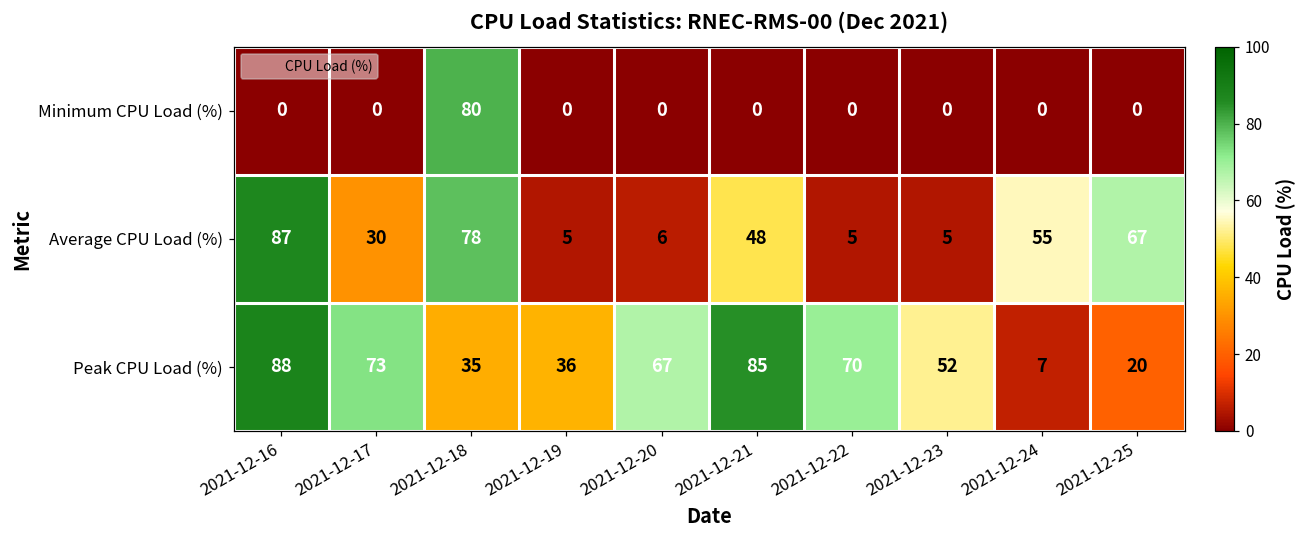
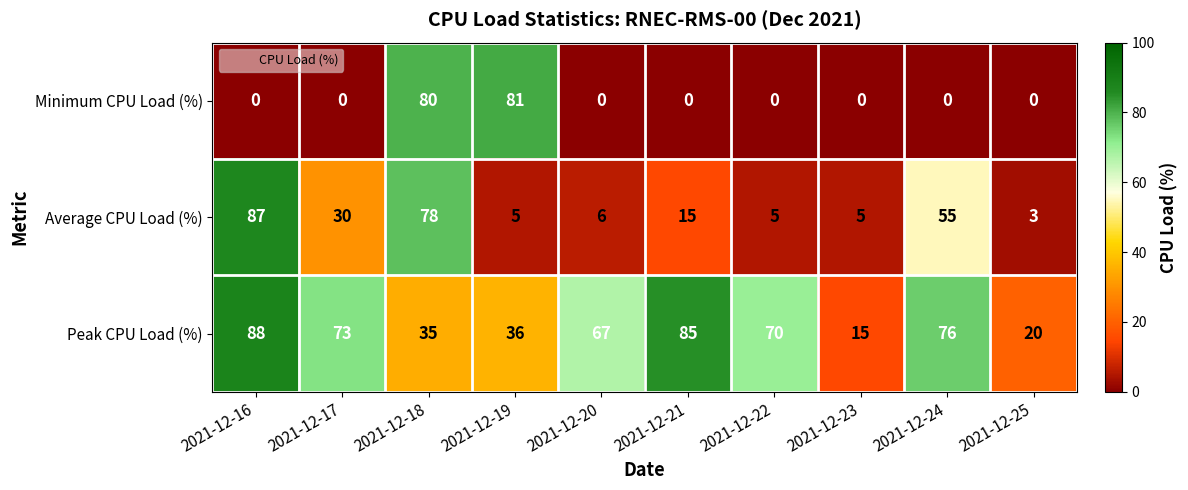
  {
    "Minimum CPU Load (%)": {
      "2021-12-16": 0,
      "2021-12-17": 0,
      "2021-12-18": 80,
-     "2021-12-19": 0,
+     "2021-12-19": 81,
      "2021-12-20": 0,
      "2021-12-21": 0,
      "2021-12-22": 0,
      "2021-12-23": 0,
      "2021-12-24": 0,
      "2021-12-25": 0
    },
    "Average CPU Load (%)": {
      "2021-12-16": 87,
      "2021-12-17": 30,
      "2021-12-18": 78,
      "2021-12-19": 5,
      "2021-12-20": 6,
-     "2021-12-21": 48,
+     "2021-12-21": 15,
      "2021-12-22": 5,
      "2021-12-23": 5,
      "2021-12-24": 55,
-     "2021-12-25": 67
+     "2021-12-25": 3
    },
    "Peak CPU Load (%)": {
      "2021-12-16": 88,
      "2021-12-17": 73,
      "2021-12-18": 35,
      "2021-12-19": 36,
      "2021-12-20": 67,
      "2021-12-21": 85,
      "2021-12-22": 70,
-     "2021-12-23": 52,
-     "2021-12-24": 7,
+     "2021-12-23": 15,
+     "2021-12-24": 76,
      "2021-12-25": 20
    }
  }
